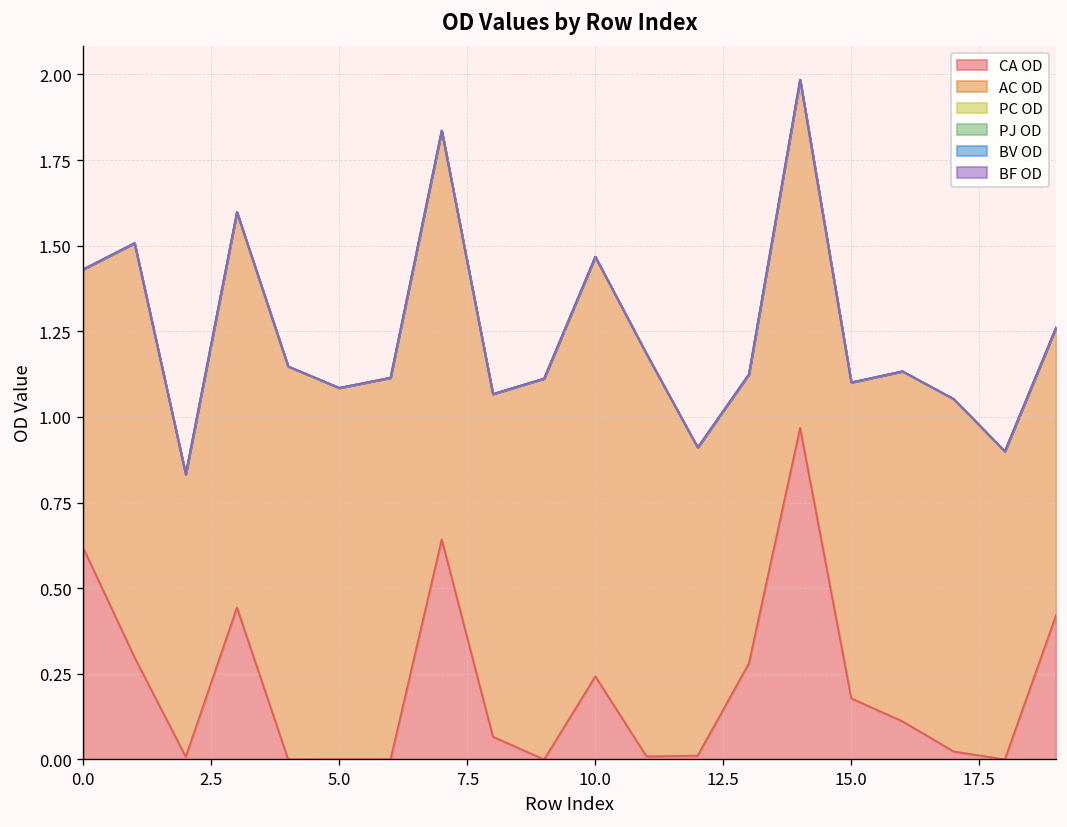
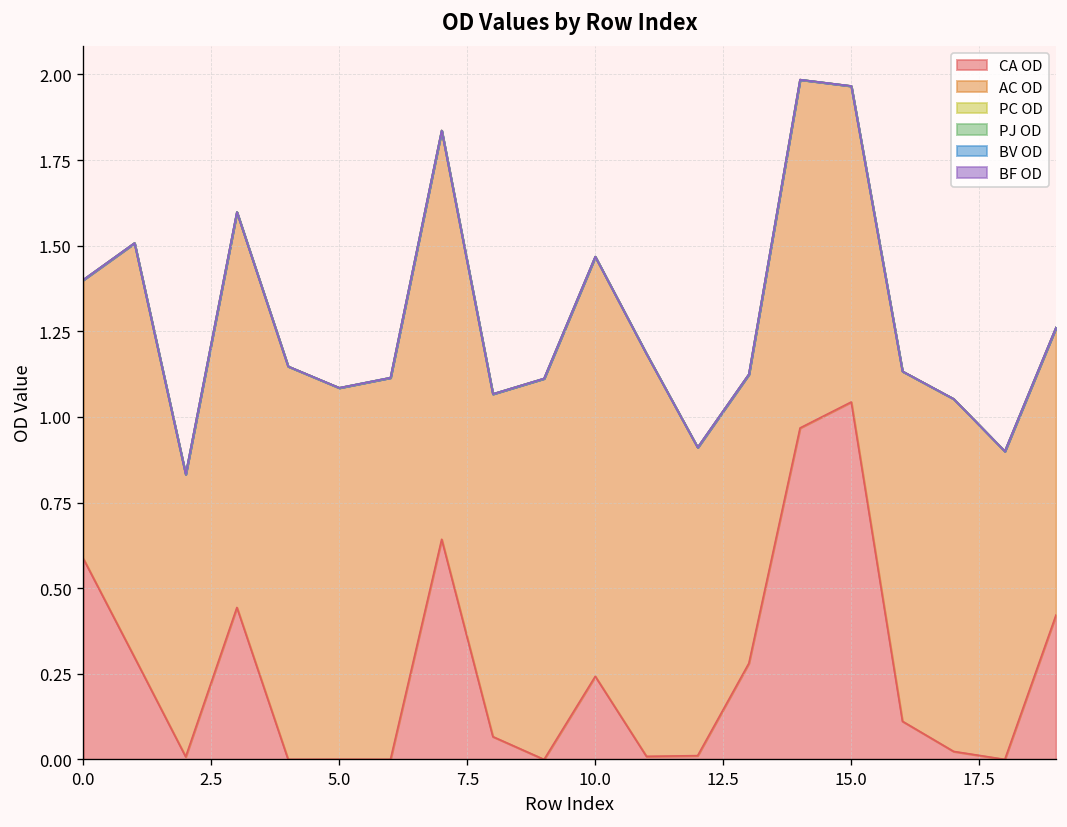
  {
    "CA OD": {
-     "0.0": 0.62,
+     "0.0": 0.59,
      "5.0": 0.00,
      "10.0": 0.24,
-     "15.0": 0.18
+     "15.0": 1.04
    }
  }
